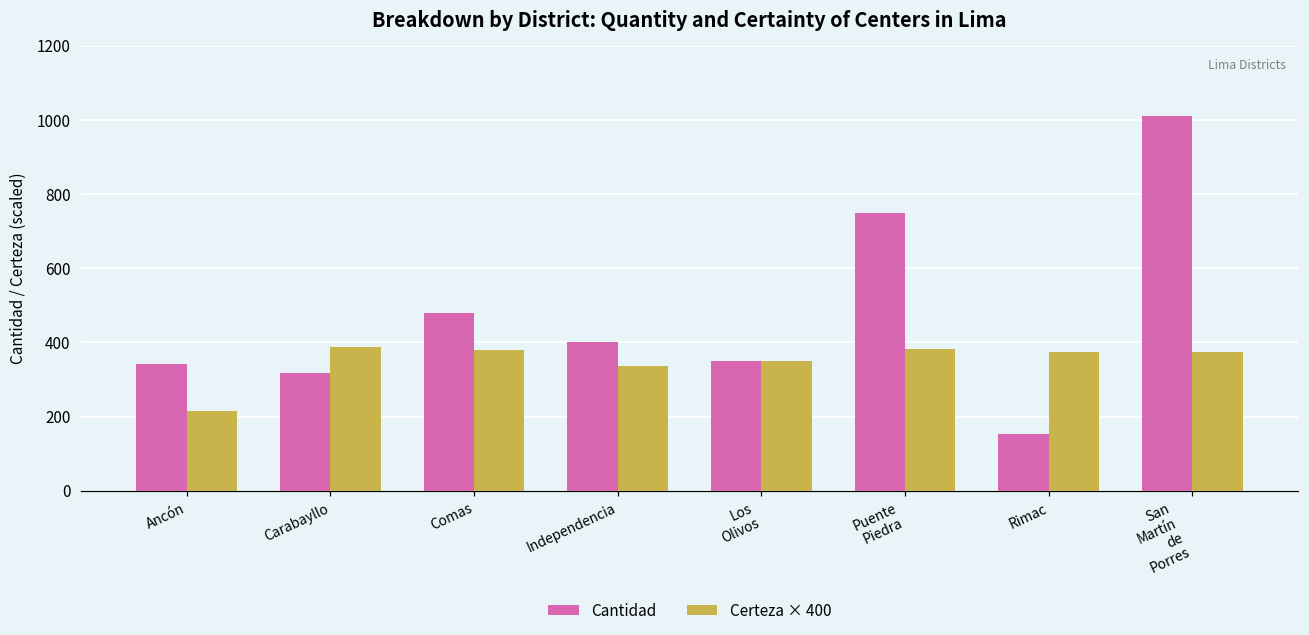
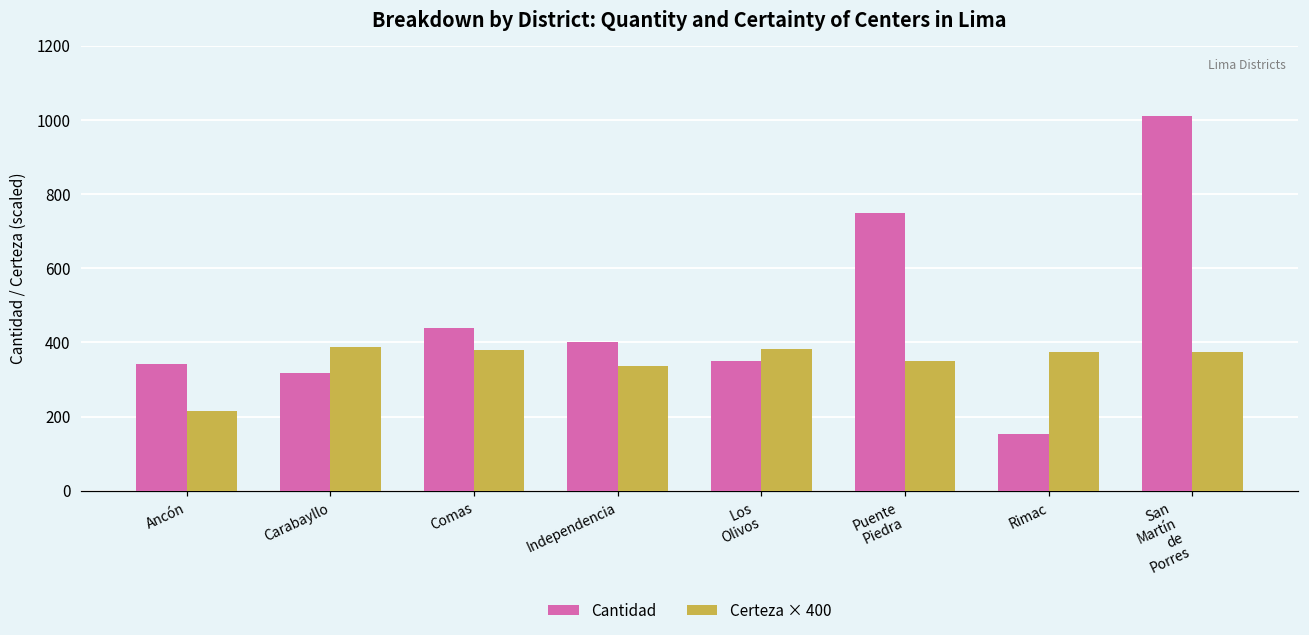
  {
    "Cantidad": {
      "Ancón": 340,
      "Carabayllo": 320,
-     "Comas": 480,
+     "Comas": 440,
      "Independencia": 400,
      "Los Olivos": 350,
      "Puente Piedra": 750,
      "Rimac": 150,
      "San Martín de Porres": 1010
    },
    "Certeza × 400": {
      "Ancón": 210,
      "Carabayllo": 390,
      "Comas": 380,
      "Independencia": 340,
-     "Los Olivos": 350,
-     "Puente Piedra": 380,
+     "Los Olivos": 380,
+     "Puente Piedra": 350,
      "Rimac": 370,
      "San Martín de Porres": 370
    }
  }
